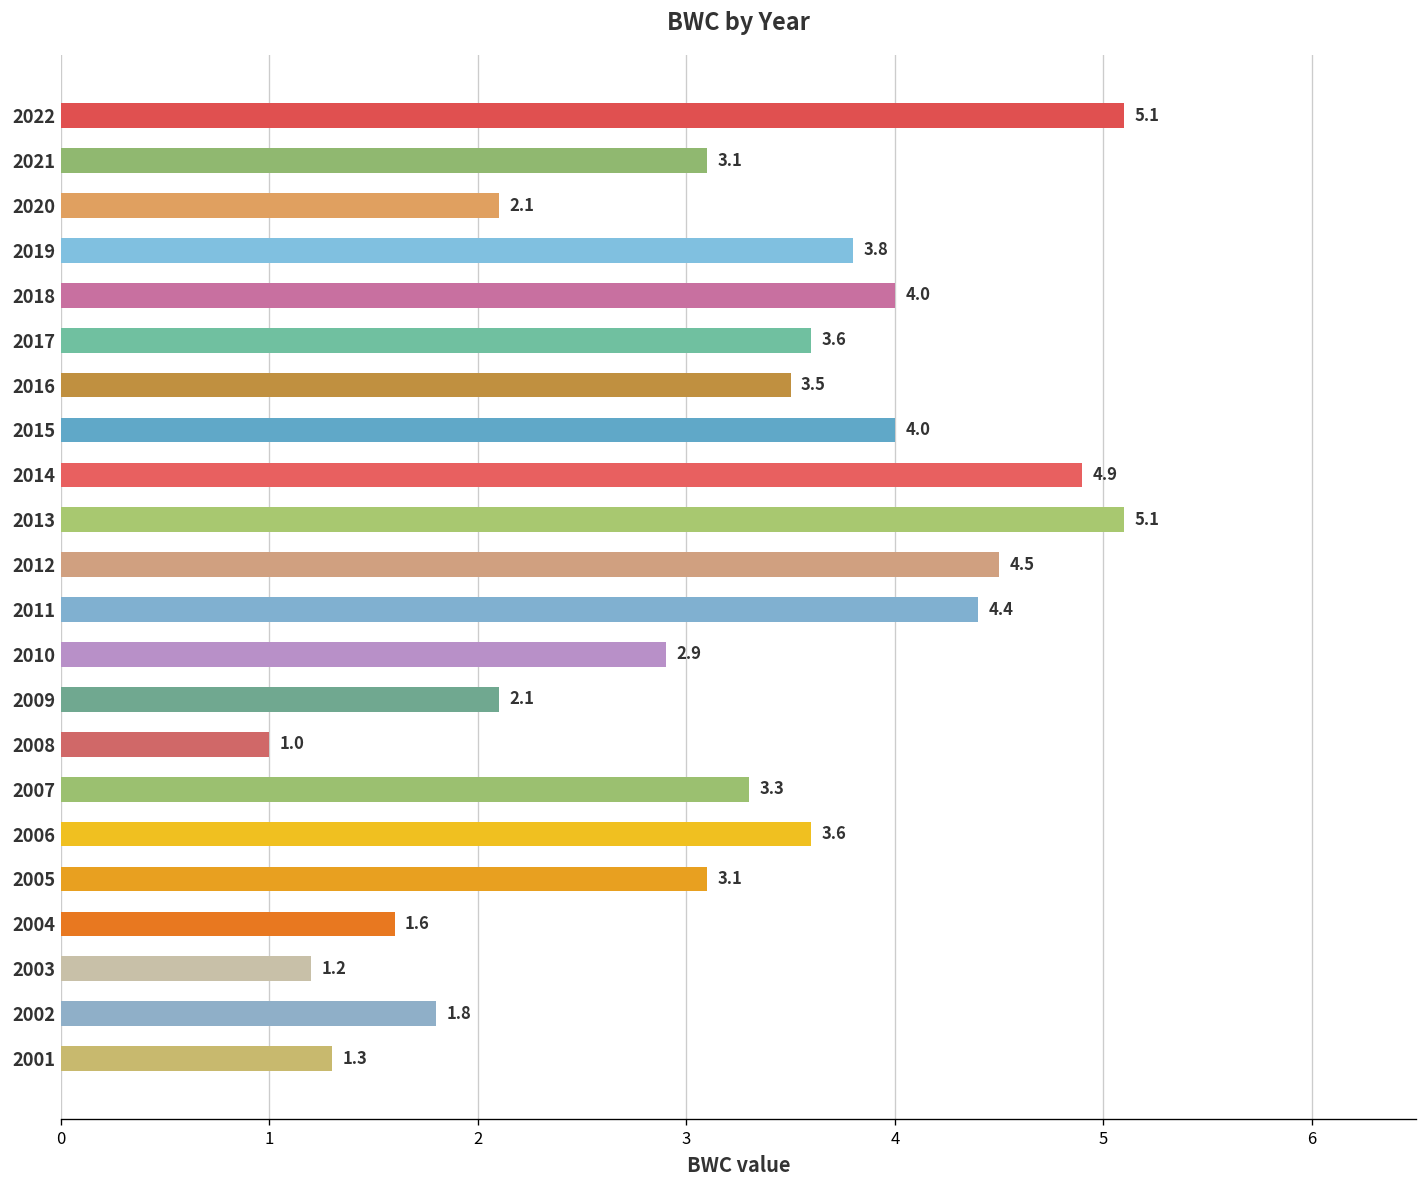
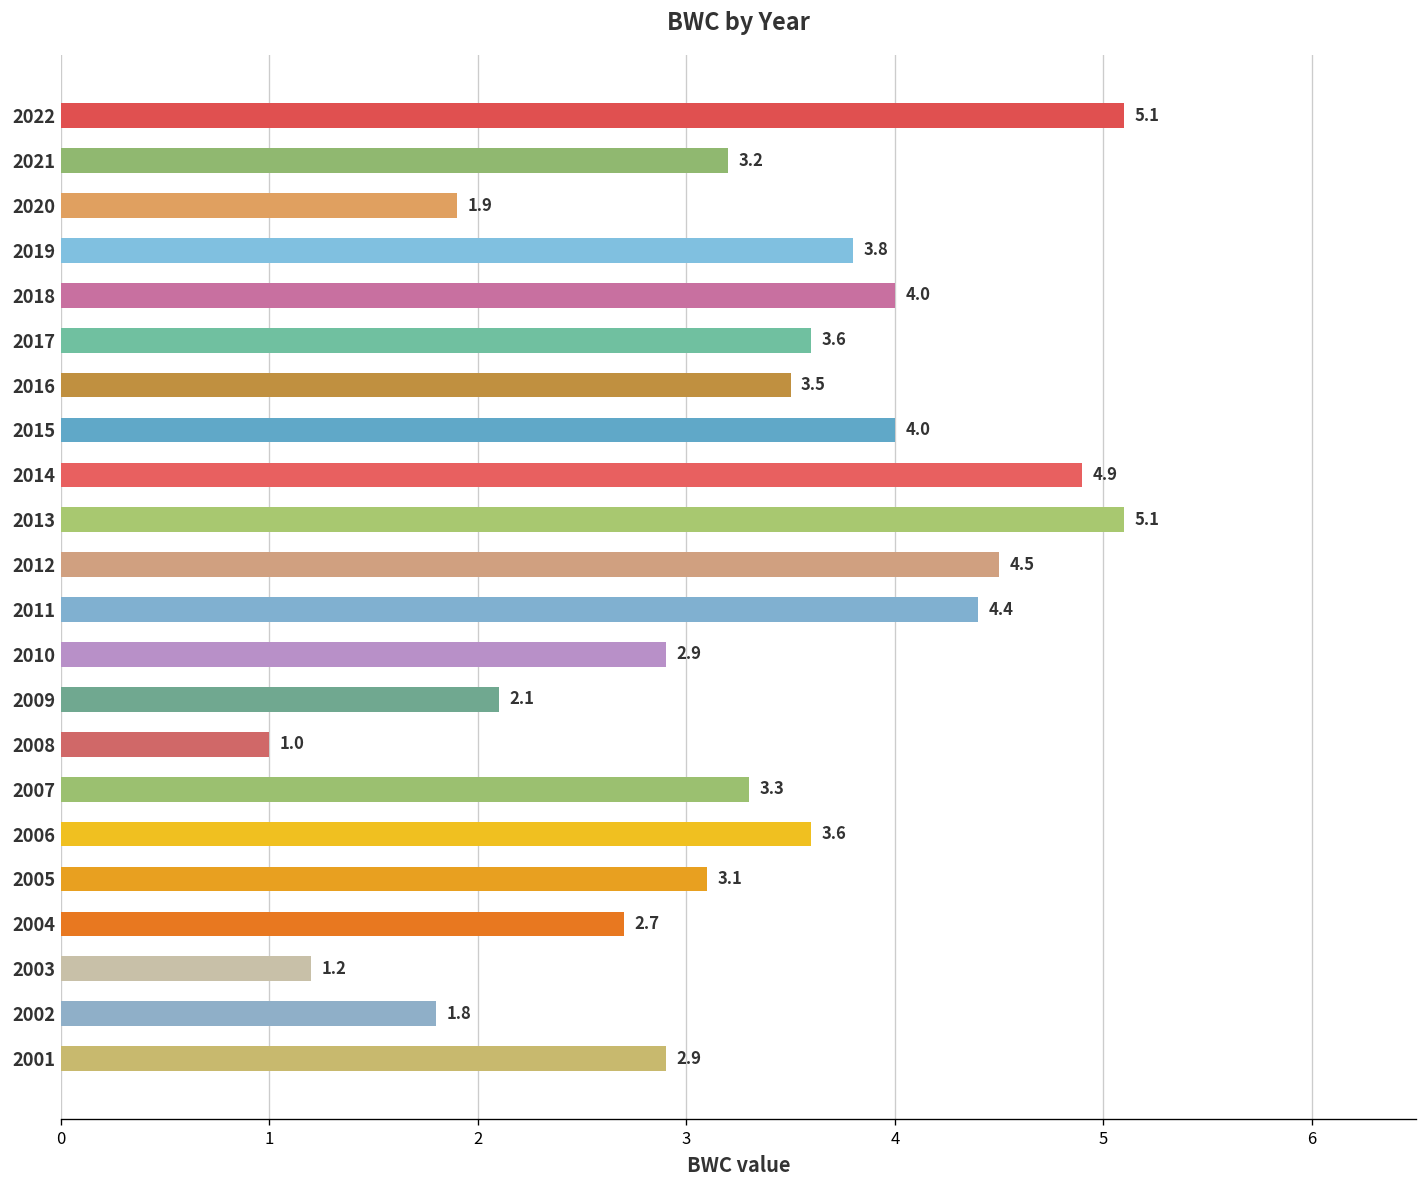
  {
    "2022": 5.1,
-   "2021": 3.1,
-   "2020": 2.1,
+   "2021": 3.2,
+   "2020": 1.9,
    "2019": 3.8,
    "2018": 4.0,
    "2017": 3.6,
    "2016": 3.5,
    "2015": 4.0,
    "2014": 4.9,
    "2013": 5.1,
    "2012": 4.5,
    "2011": 4.4,
    "2010": 2.9,
    "2009": 2.1,
    "2008": 1.0,
    "2007": 3.3,
    "2006": 3.6,
    "2005": 3.1,
-   "2004": 1.6,
+   "2004": 2.7,
    "2003": 1.2,
    "2002": 1.8,
-   "2001": 1.3
+   "2001": 2.9
  }
